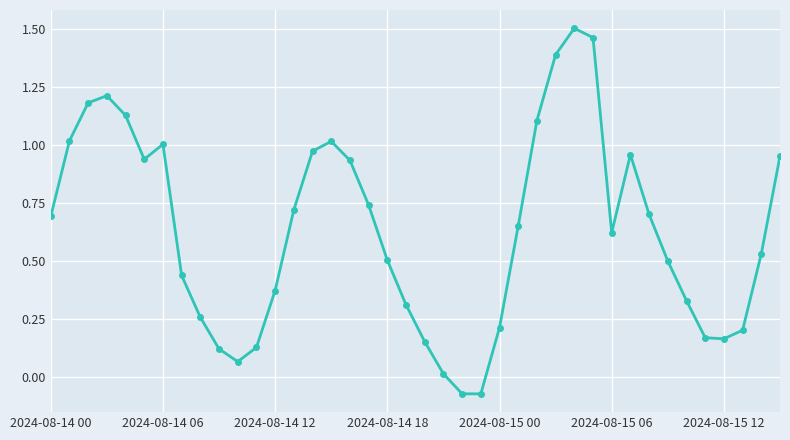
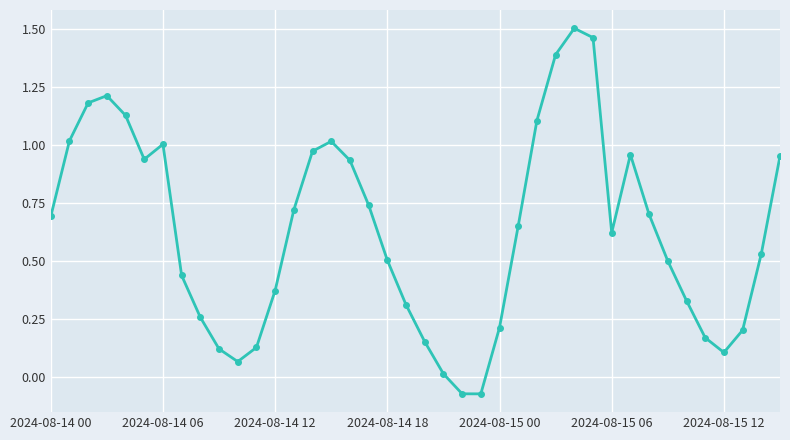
  {
    "2024-08-14 00": 0.69,
    "2024-08-14 06": 1.00,
    "2024-08-14 12": 0.37,
    "2024-08-14 18": 0.50,
    "2024-08-15 00": 0.21,
    "2024-08-15 06": 0.62,
-   "2024-08-15 12": 0.16
+   "2024-08-15 12": 0.11
  }
